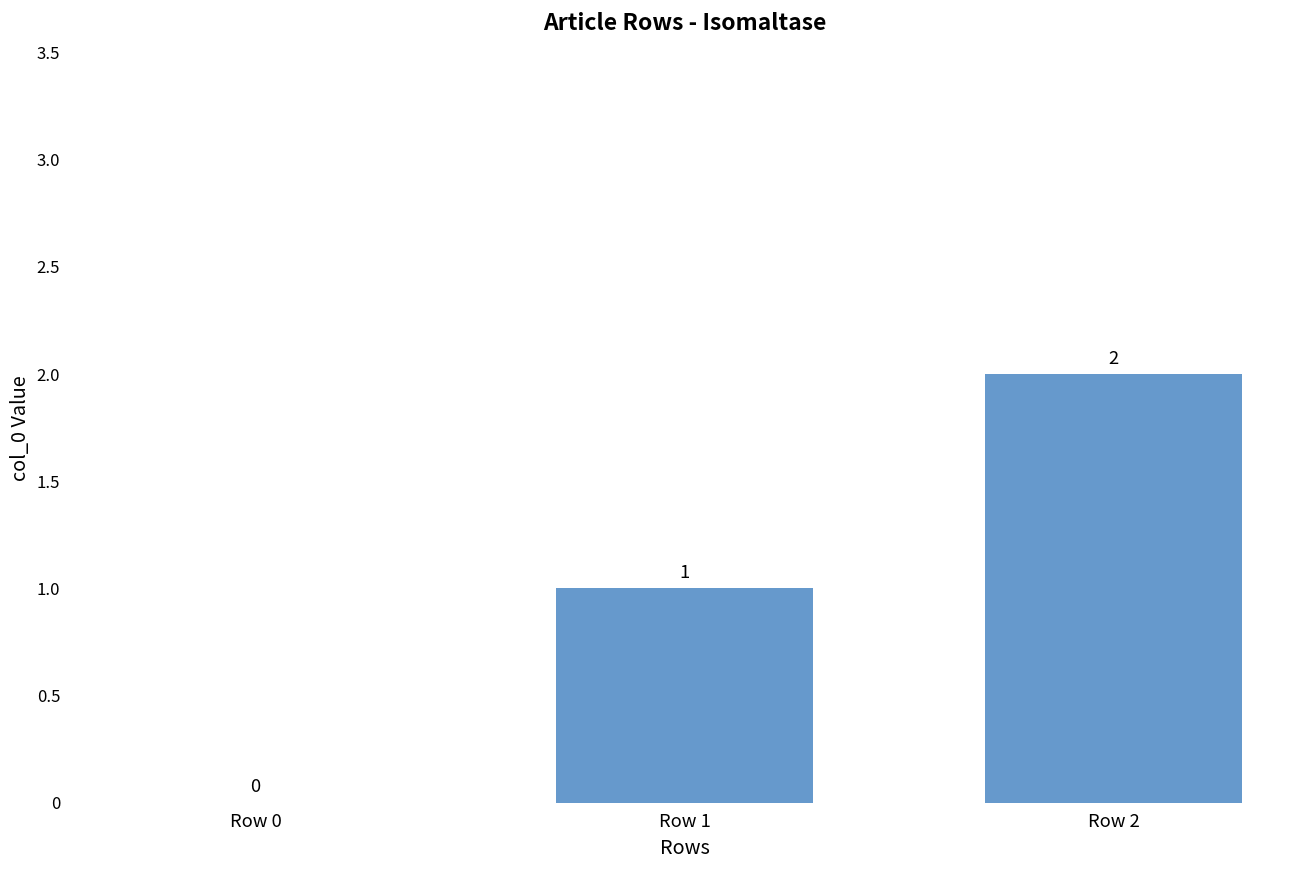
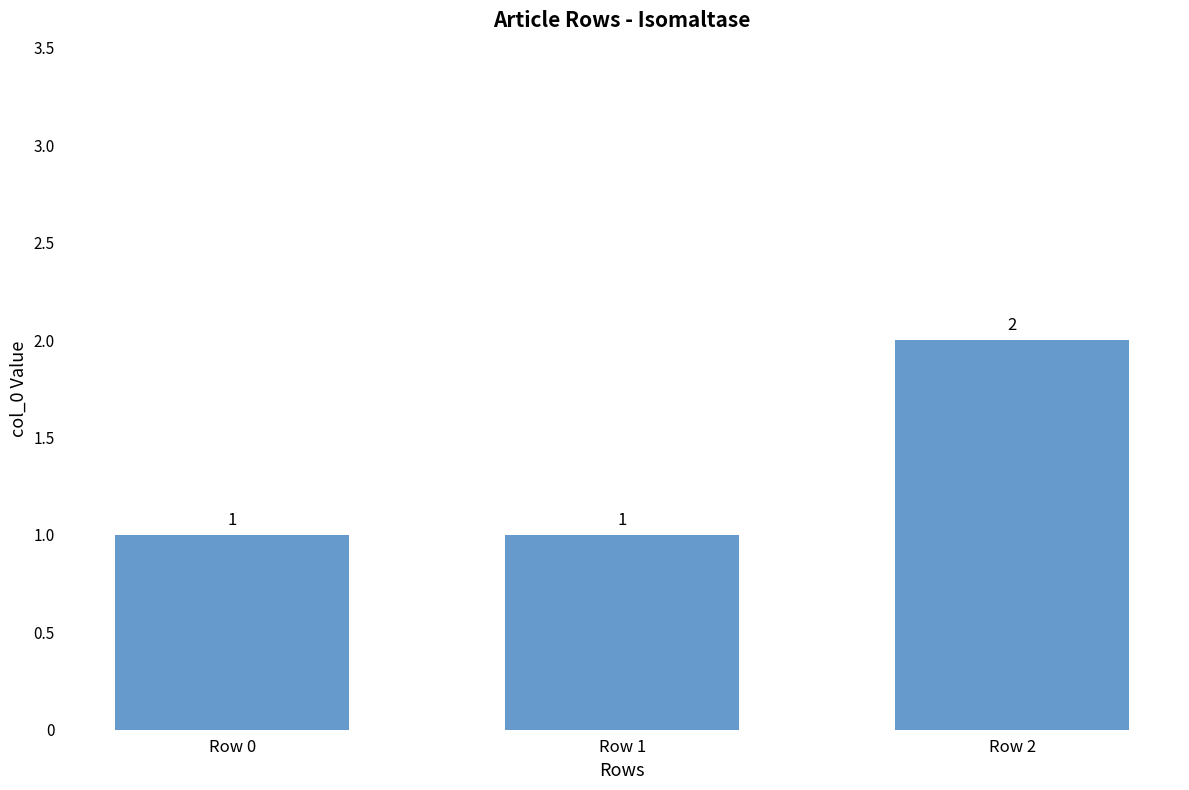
  {
-   "Row 0": 0,
+   "Row 0": 1,
    "Row 1": 1,
    "Row 2": 2
  }
